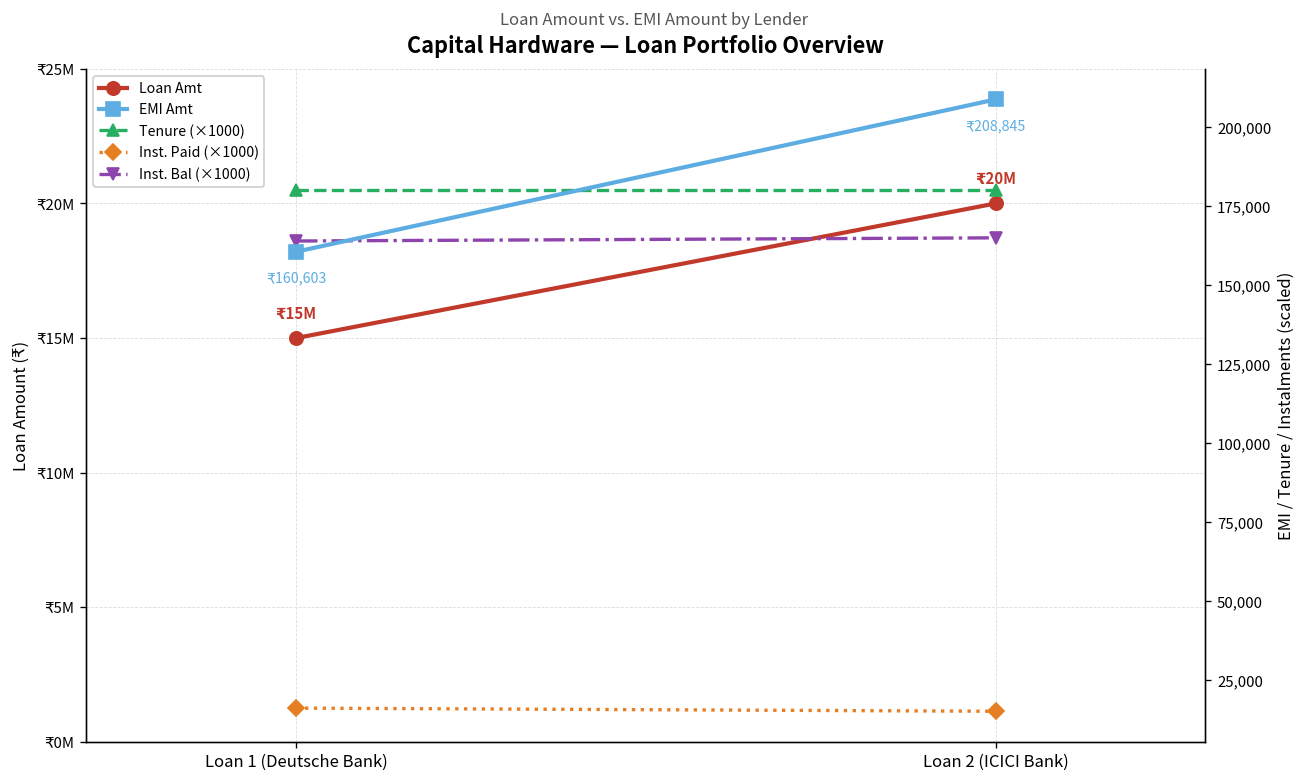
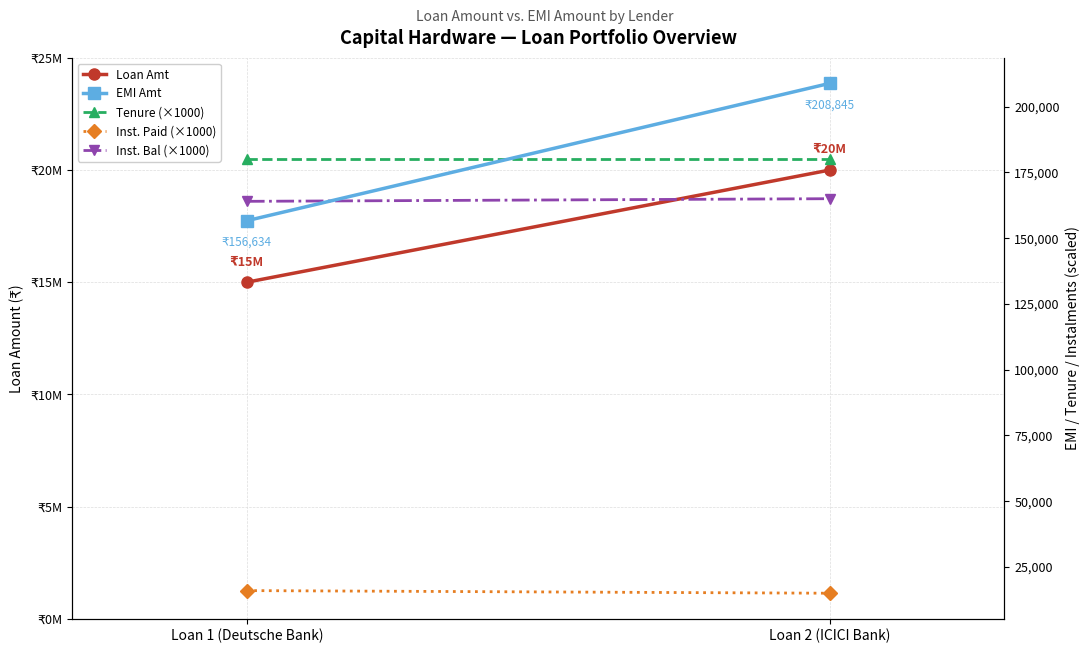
  {
    "Loan Amt": {
      "Loan 1 (Deutsche Bank)": "15M",
      "Loan 2 (ICICI Bank)": "20M"
    },
    "EMI Amt": {
-     "Loan 1 (Deutsche Bank)": "160,603",
+     "Loan 1 (Deutsche Bank)": "156,634",
      "Loan 2 (ICICI Bank)": "208,845"
    }
  }
